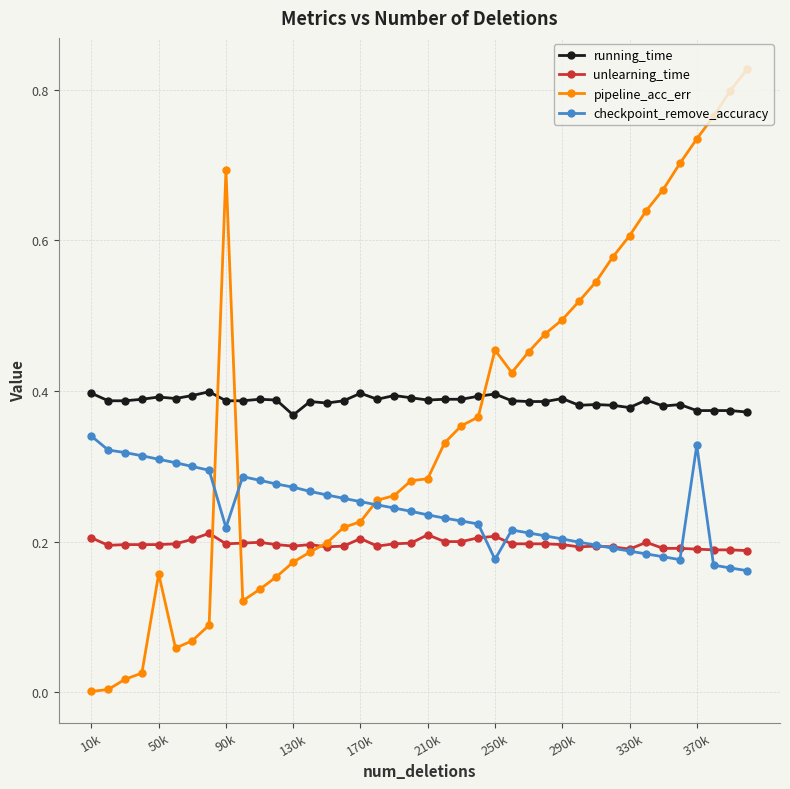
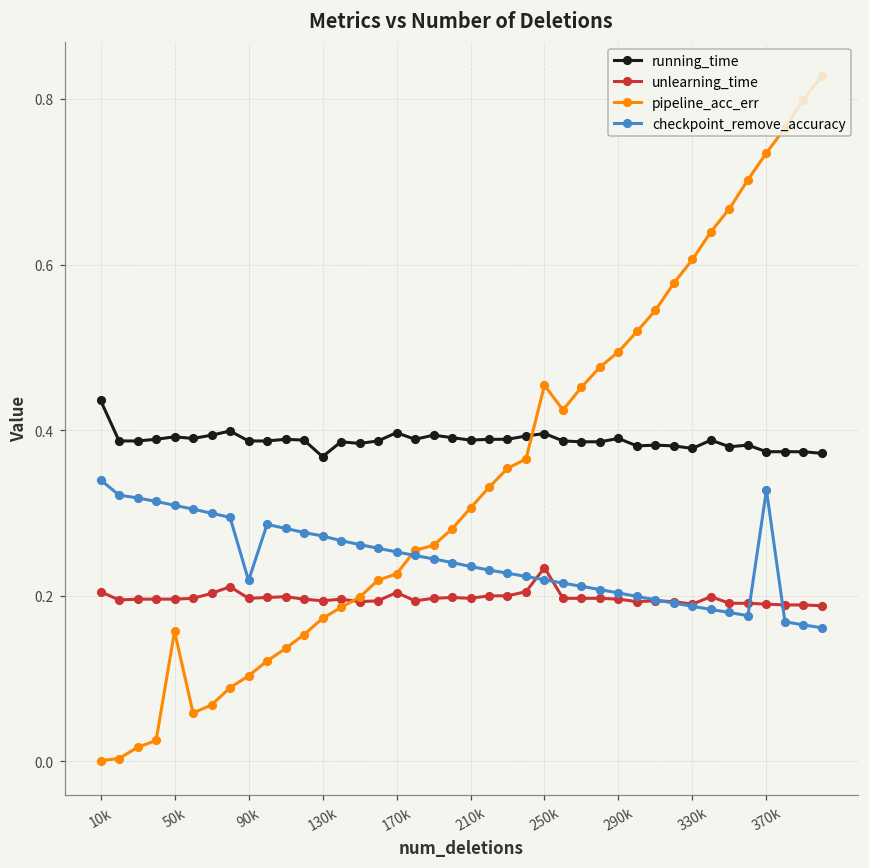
  {
    "running_time": {
-     "10k": 0.40,
+     "10k": 0.44,
      "50k": 0.39,
      "90k": 0.39,
      "130k": 0.37,
      "170k": 0.40,
      "210k": 0.39,
      "250k": 0.40,
      "290k": 0.39,
      "330k": 0.38,
      "370k": 0.37
    },
    "unlearning_time": {
      "10k": 0.21,
      "50k": 0.20,
      "90k": 0.20,
      "130k": 0.19,
      "170k": 0.20,
-     "210k": 0.21,
-     "250k": 0.21,
+     "210k": 0.20,
+     "250k": 0.23,
      "290k": 0.20,
      "370k": 0.19
    },
    "pipeline_acc_err": {
      "10k": 0.00,
      "50k": 0.16,
-     "90k": 0.69,
+     "90k": 0.10,
      "130k": 0.17,
      "170k": 0.23,
-     "210k": 0.28,
+     "210k": 0.31,
      "250k": 0.45,
      "290k": 0.49,
      "330k": 0.61,
      "370k": 0.73
    },
    "checkpoint_remove_accuracy": {
      "10k": 0.34,
      "50k": 0.31,
      "90k": 0.22,
      "130k": 0.27,
      "170k": 0.25,
      "210k": 0.24,
-     "250k": 0.18,
+     "250k": 0.22,
      "290k": 0.20,
      "370k": 0.33
    }
  }
